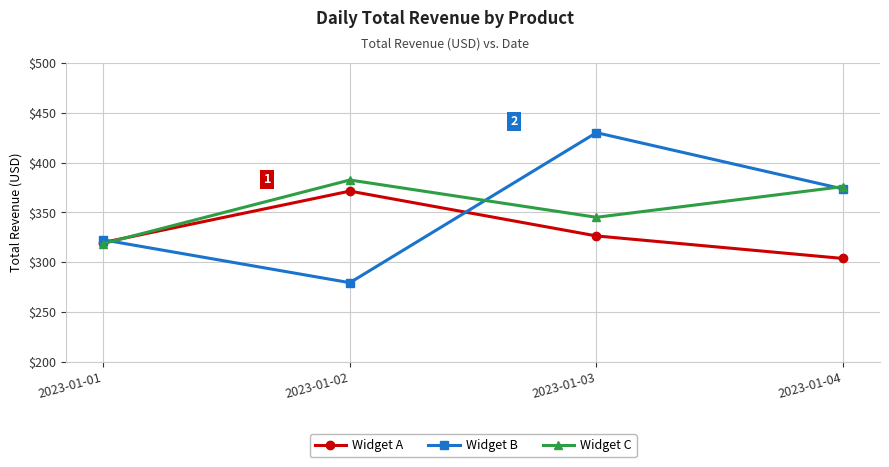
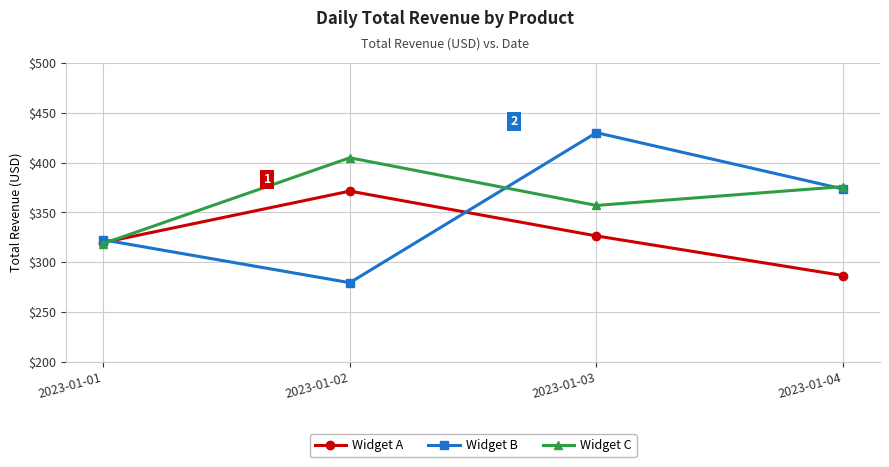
  {
    "Widget A": {
      "2023-01-02": "$370",
      "2023-01-03": "$330",
-     "2023-01-04": "$300"
+     "2023-01-04": "$290"
    },
    "Widget B": {
      "2023-01-01": "$320",
      "2023-01-02": "$280",
      "2023-01-03": "$430"
    },
    "Widget C": {
-     "2023-01-02": "$380",
-     "2023-01-03": "$350"
+     "2023-01-02": "$400",
+     "2023-01-03": "$360"
    }
  }
